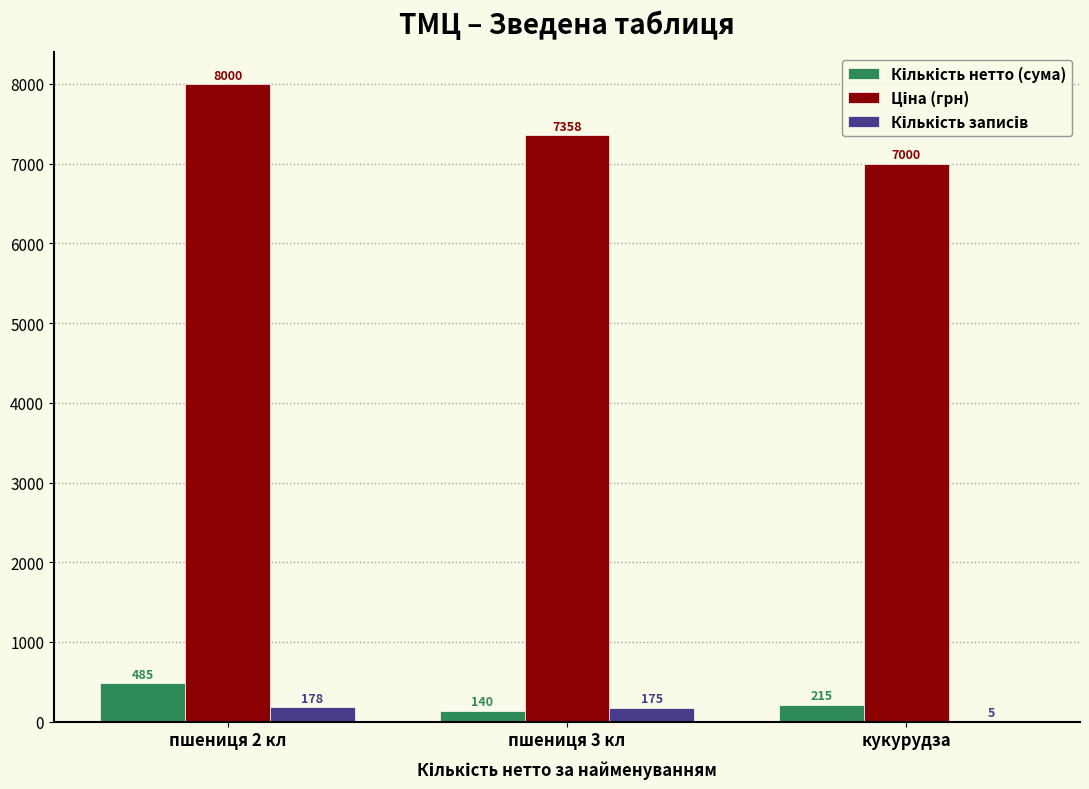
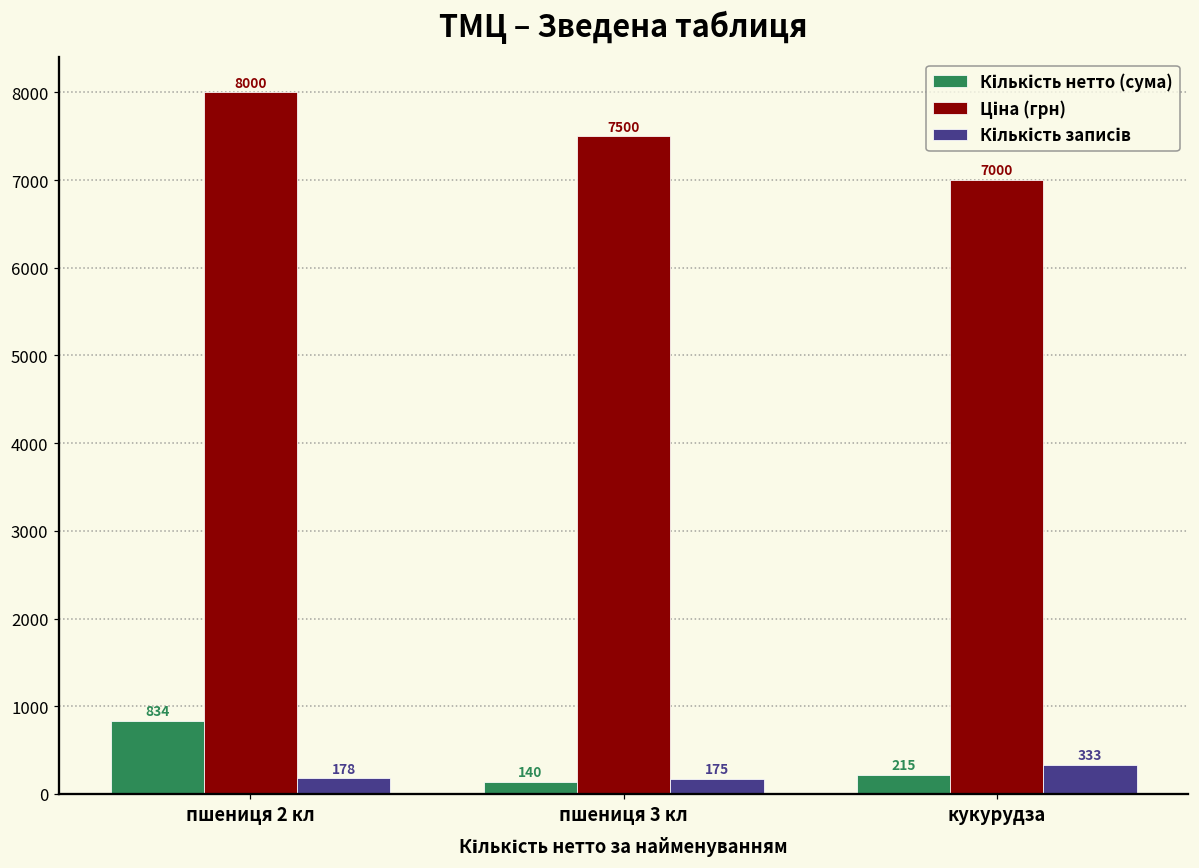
  {
    "Кількість нетто (сума)": {
-     "пшениця 2 кл": 485,
+     "пшениця 2 кл": 834,
      "пшениця 3 кл": 140,
      "кукурудза": 215
    },
    "Ціна (грн)": {
      "пшениця 2 кл": 8000,
-     "пшениця 3 кл": 7358,
+     "пшениця 3 кл": 7500,
      "кукурудза": 7000
    },
    "Кількість записів": {
      "пшениця 2 кл": 178,
      "пшениця 3 кл": 175,
-     "кукурудза": 5
+     "кукурудза": 333
    }
  }
